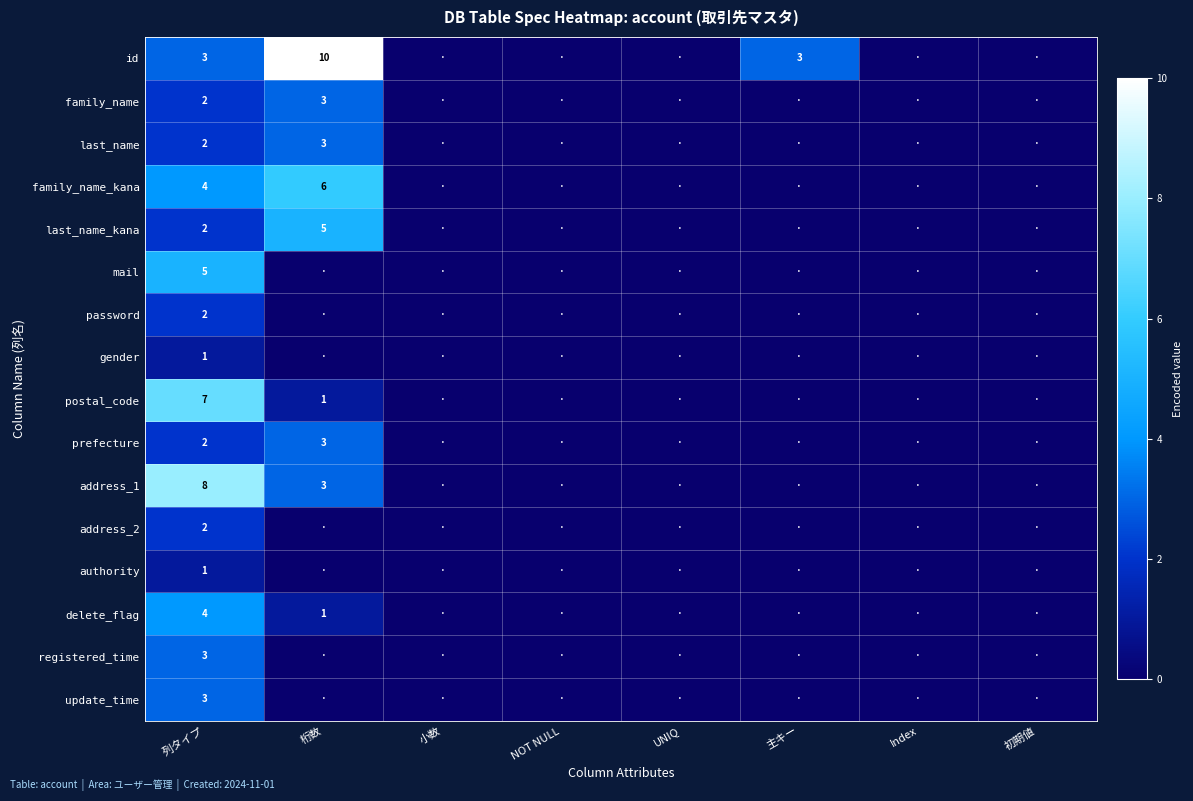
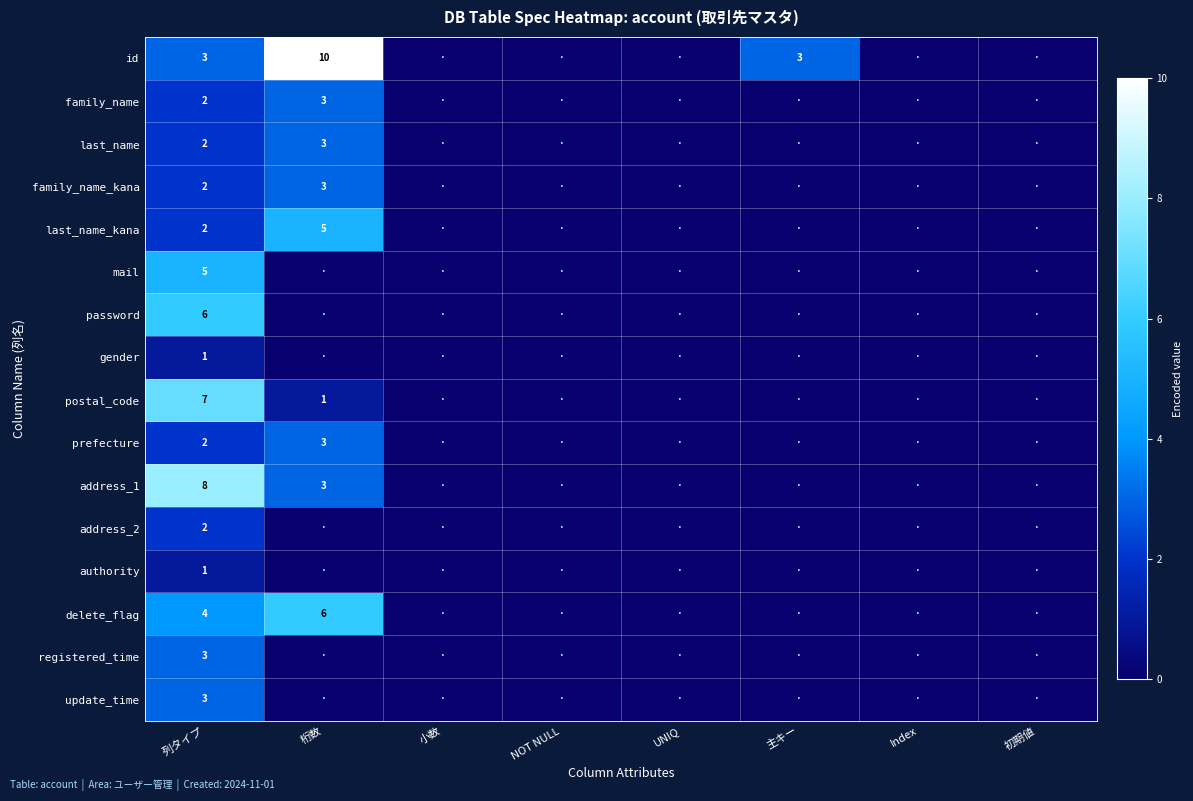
  {
    "id": {
      "列タイプ": 3,
      "桁数": 10,
      "主キー": 3
    },
    "family_name": {
      "列タイプ": 2,
      "桁数": 3
    },
    "last_name": {
      "列タイプ": 2,
      "桁数": 3
    },
    "family_name_kana": {
-     "列タイプ": 4,
-     "桁数": 6
+     "列タイプ": 2,
+     "桁数": 3
    },
    "last_name_kana": {
      "列タイプ": 2,
      "桁数": 5
    },
    "mail": {
      "列タイプ": 5
    },
    "password": {
-     "列タイプ": 2
+     "列タイプ": 6
    },
    "gender": {
      "列タイプ": 1
    },
    "postal_code": {
      "列タイプ": 7,
      "桁数": 1
    },
    "prefecture": {
      "列タイプ": 2,
      "桁数": 3
    },
    "address_1": {
      "列タイプ": 8,
      "桁数": 3
    },
    "address_2": {
      "列タイプ": 2
    },
    "authority": {
      "列タイプ": 1
    },
    "delete_flag": {
      "列タイプ": 4,
-     "桁数": 1
+     "桁数": 6
    },
    "registered_time": {
      "列タイプ": 3
    },
    "update_time": {
      "列タイプ": 3
    }
  }
